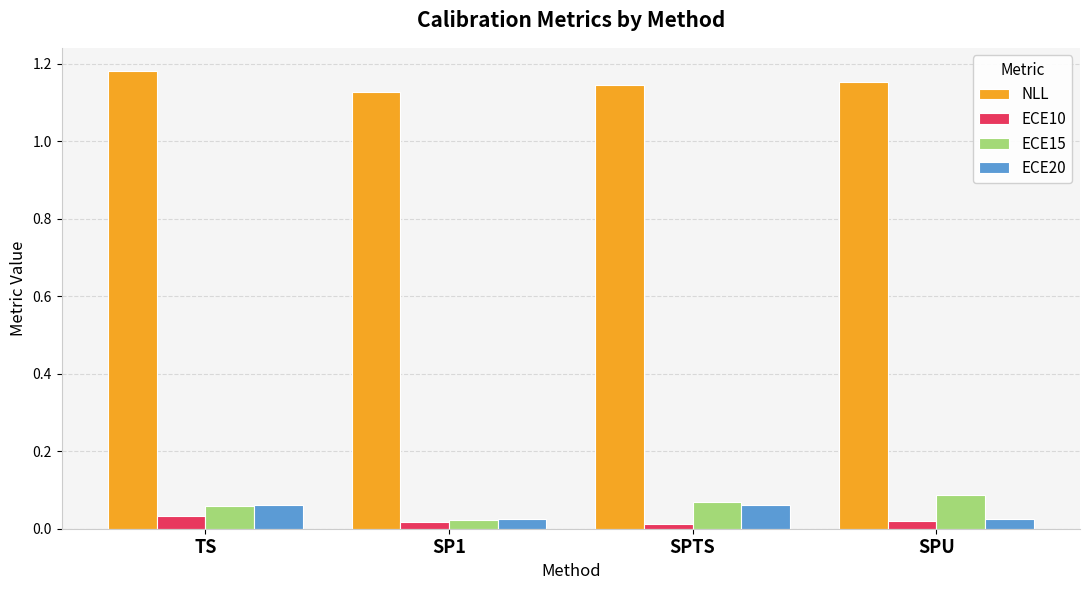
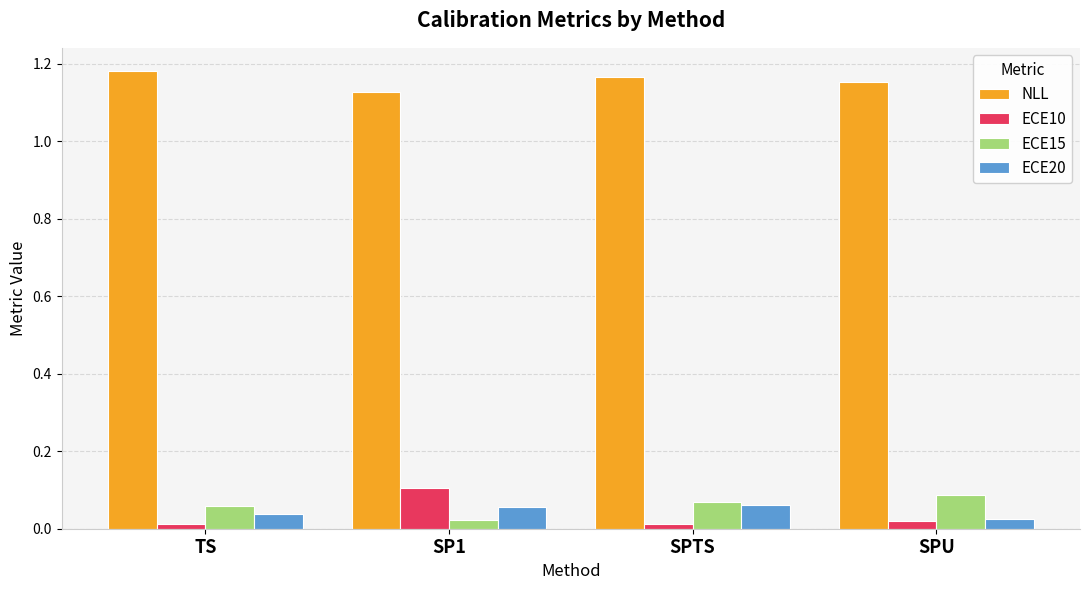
  {
    "NLL": {
      "TS": 1.18,
      "SP1": 1.13,
-     "SPTS": 1.14,
+     "SPTS": 1.17,
      "SPU": 1.15
    },
    "ECE10": {
-     "TS": 0.03,
-     "SP1": 0.02,
+     "TS": 0.01,
+     "SP1": 0.11,
      "SPTS": 0.01,
      "SPU": 0.02
    },
    "ECE15": {
      "TS": 0.06,
      "SP1": 0.02,
      "SPTS": 0.07,
      "SPU": 0.09
    },
    "ECE20": {
-     "TS": 0.06,
-     "SP1": 0.02,
+     "TS": 0.04,
+     "SP1": 0.06,
      "SPTS": 0.06,
      "SPU": 0.02
    }
  }
